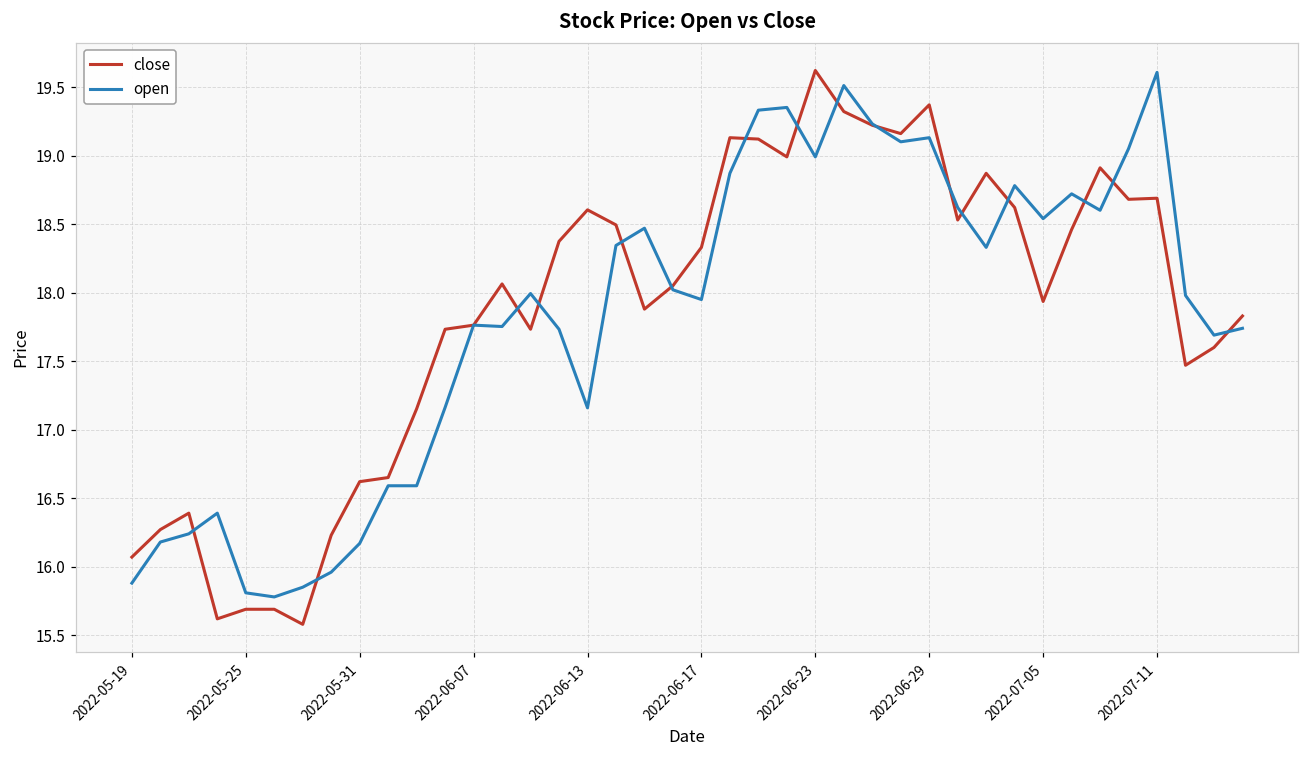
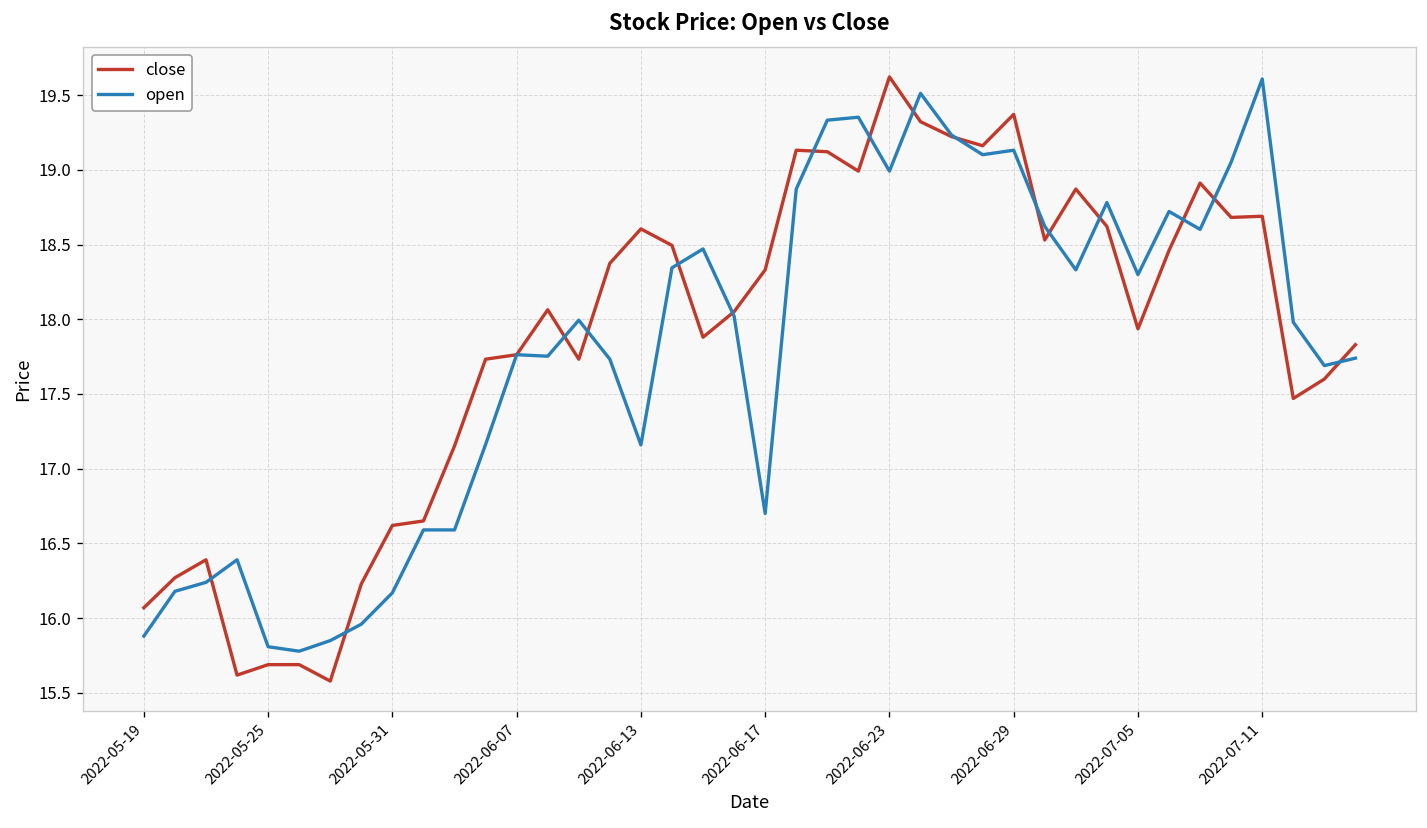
  {
    "close": {
      "2022-05-19": 16.07,
      "2022-05-25": 15.69,
      "2022-05-31": 16.62,
      "2022-06-13": 18.61,
      "2022-06-17": 18.33,
      "2022-06-23": 19.62,
      "2022-06-29": 19.37,
      "2022-07-05": 17.94,
      "2022-07-11": 18.69
    },
    "open": {
      "2022-05-19": 15.88,
      "2022-05-25": 15.81,
      "2022-05-31": 16.17,
      "2022-06-13": 17.16,
-     "2022-06-17": 17.95,
+     "2022-06-17": 16.70,
      "2022-06-23": 18.99,
      "2022-06-29": 19.13,
-     "2022-07-05": 18.54,
+     "2022-07-05": 18.30,
      "2022-07-11": 19.61
    }
  }
